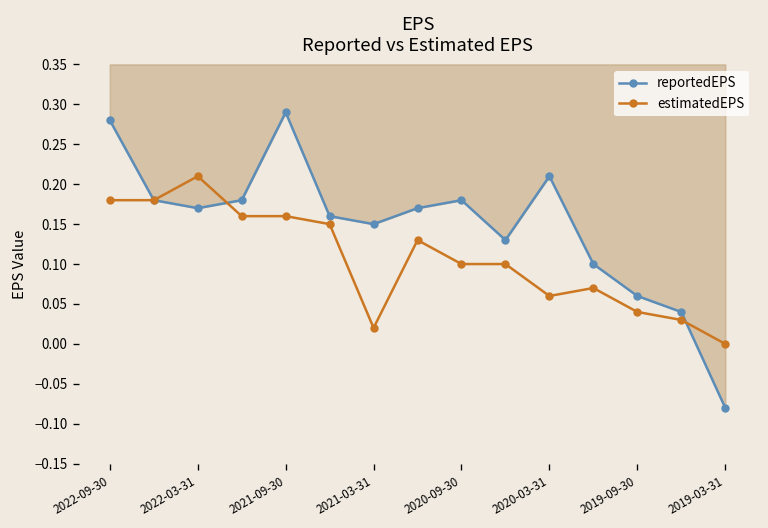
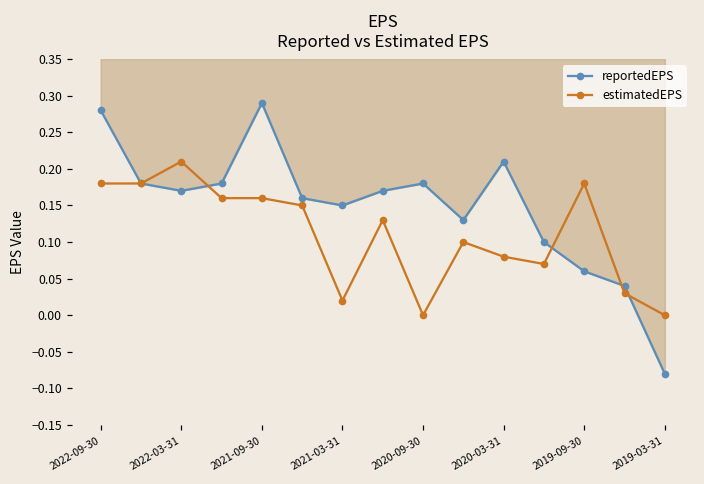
  {
    "reportedEPS": {
      "2022-09-30": 0.28,
      "2022-03-31": 0.17,
      "2021-09-30": 0.29,
      "2021-03-31": 0.15,
      "2020-09-30": 0.18,
      "2020-03-31": 0.21,
      "2019-09-30": 0.06,
      "2019-03-31": -0.08
    },
    "estimatedEPS": {
      "2022-09-30": 0.18,
      "2022-03-31": 0.21,
      "2021-09-30": 0.16,
      "2021-03-31": 0.02,
-     "2020-09-30": 0.1,
-     "2020-03-31": 0.06,
-     "2019-09-30": 0.04,
+     "2020-09-30": 0.0,
+     "2020-03-31": 0.08,
+     "2019-09-30": 0.18,
      "2019-03-31": 0.00
    }
  }
